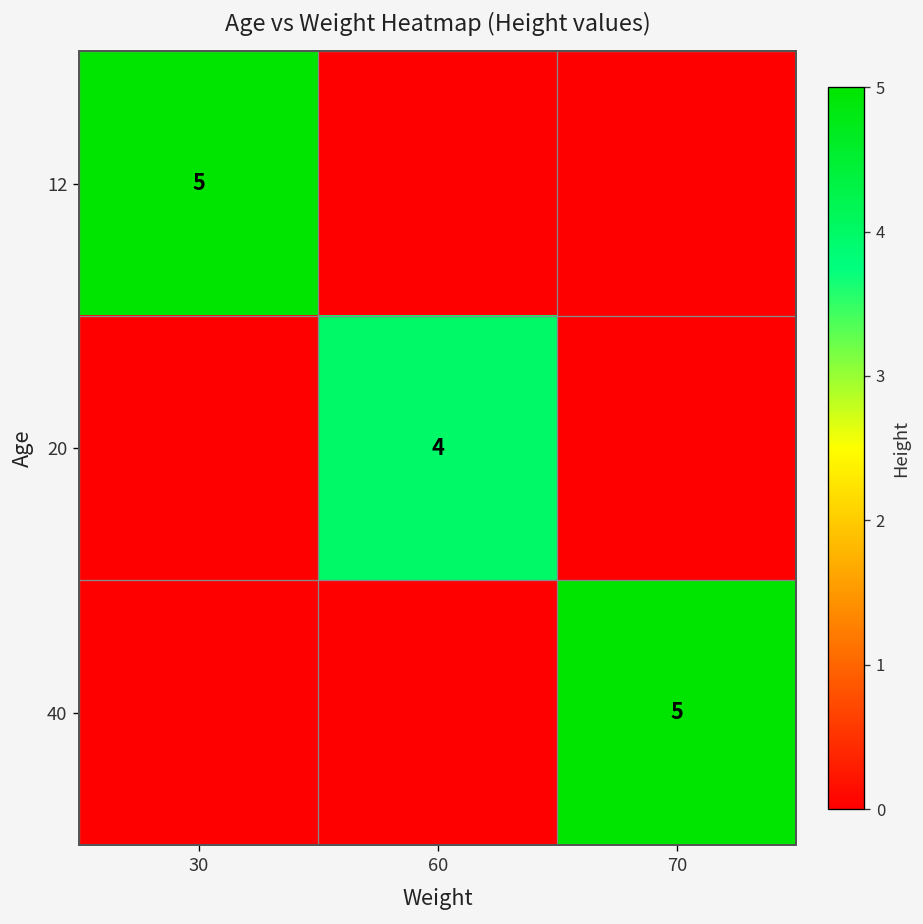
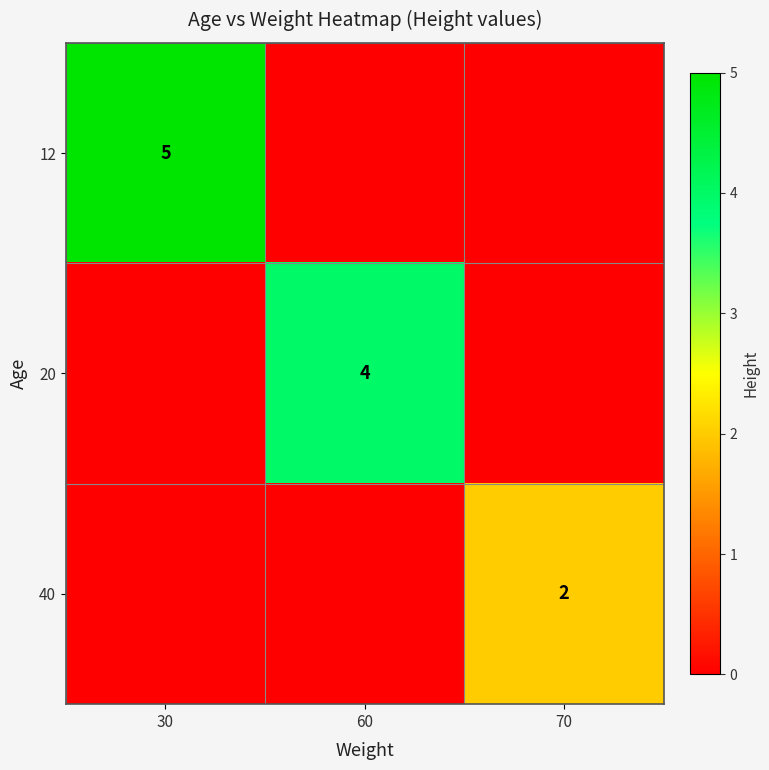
  {
    "12": {
      "30": 5
    },
    "20": {
      "60": 4
    },
    "40": {
-     "70": 5
+     "70": 2
    }
  }
